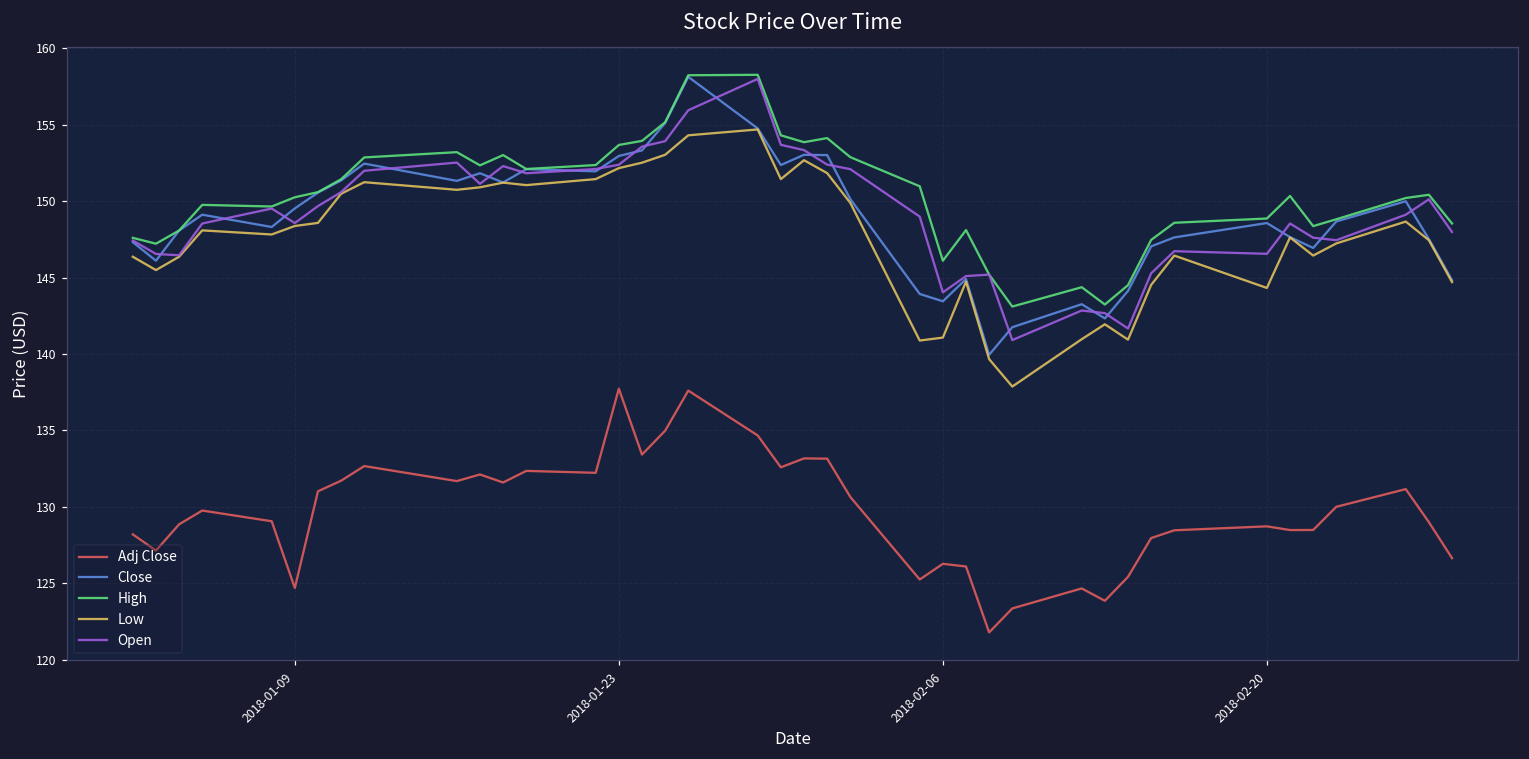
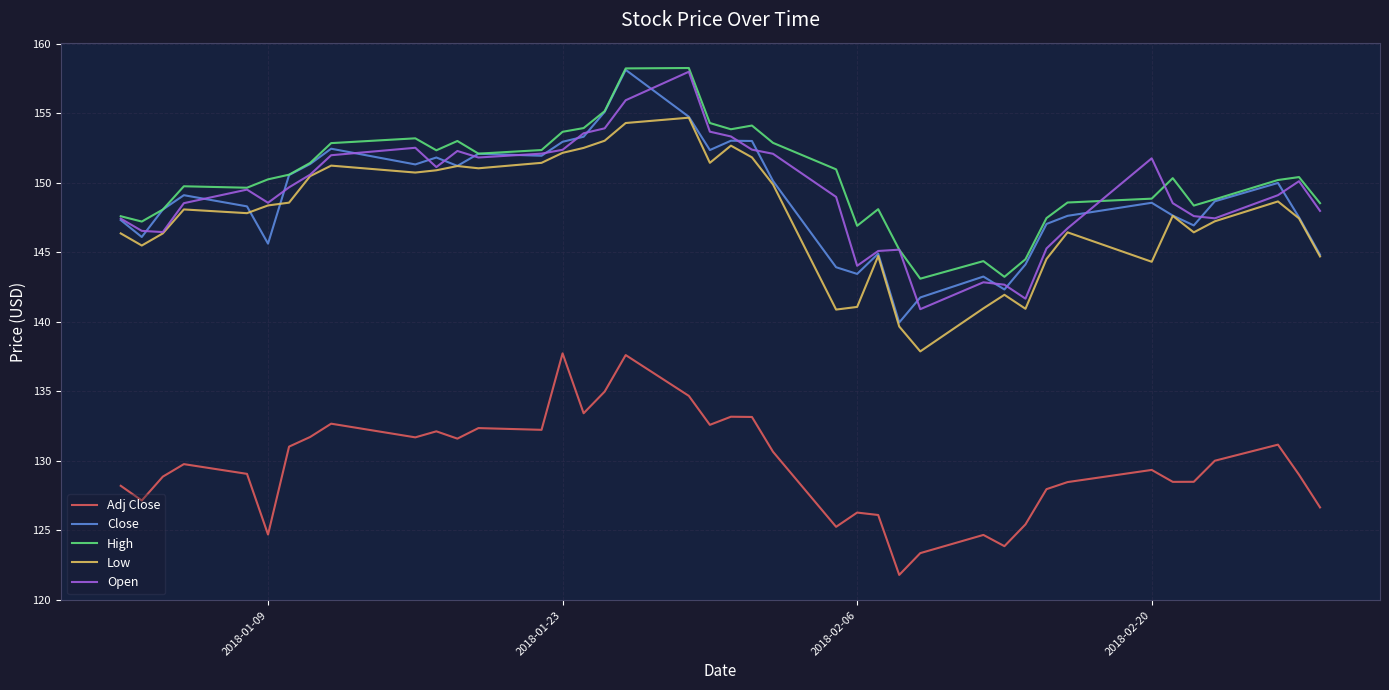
  {
    "Adj Close": {
      "2018-01-09": 124.7,
      "2018-01-23": 137.7,
      "2018-02-06": 126.3,
-     "2018-02-20": 128.7
+     "2018-02-20": 129.3
    },
    "Close": {
-     "2018-01-09": 149.5,
+     "2018-01-09": 145.6,
      "2018-01-23": 153.0,
      "2018-02-06": 143.5,
      "2018-02-20": 148.6
    },
    "High": {
      "2018-01-09": 150.3,
      "2018-01-23": 153.7,
-     "2018-02-06": 146.1,
+     "2018-02-06": 146.9,
      "2018-02-20": 148.9
    },
    "Low": {
      "2018-01-09": 148.4,
      "2018-01-23": 152.2,
      "2018-02-06": 141.1,
      "2018-02-20": 144.3
    },
    "Open": {
      "2018-01-09": 148.6,
      "2018-01-23": 152.4,
      "2018-02-06": 144.0,
-     "2018-02-20": 146.6
+     "2018-02-20": 151.8
    }
  }
